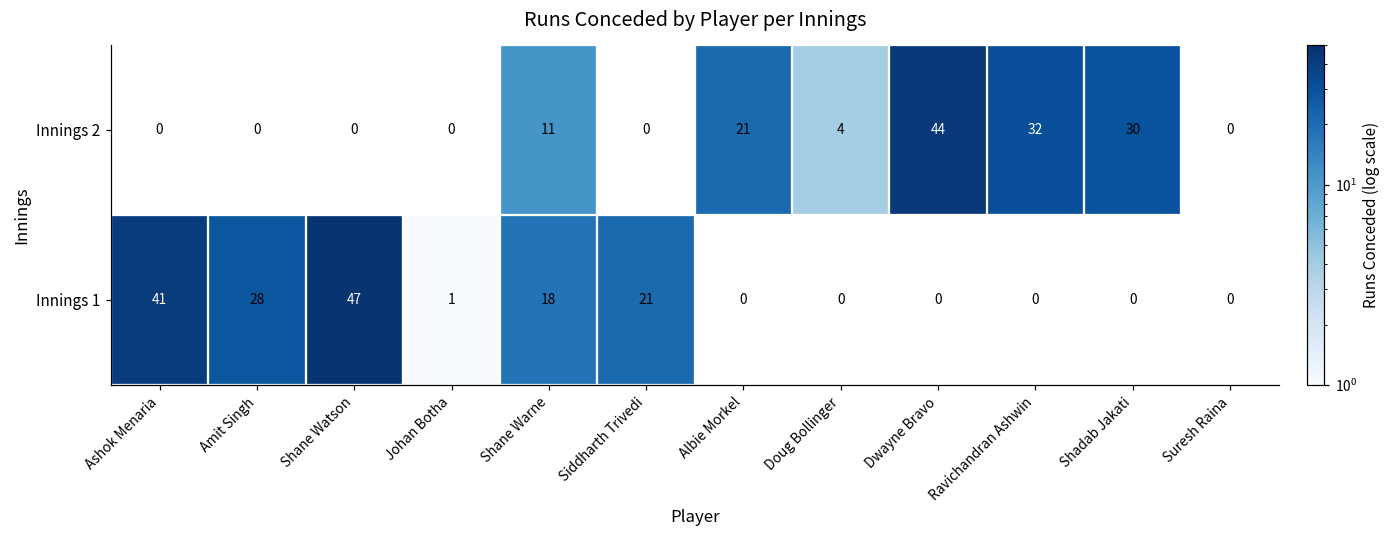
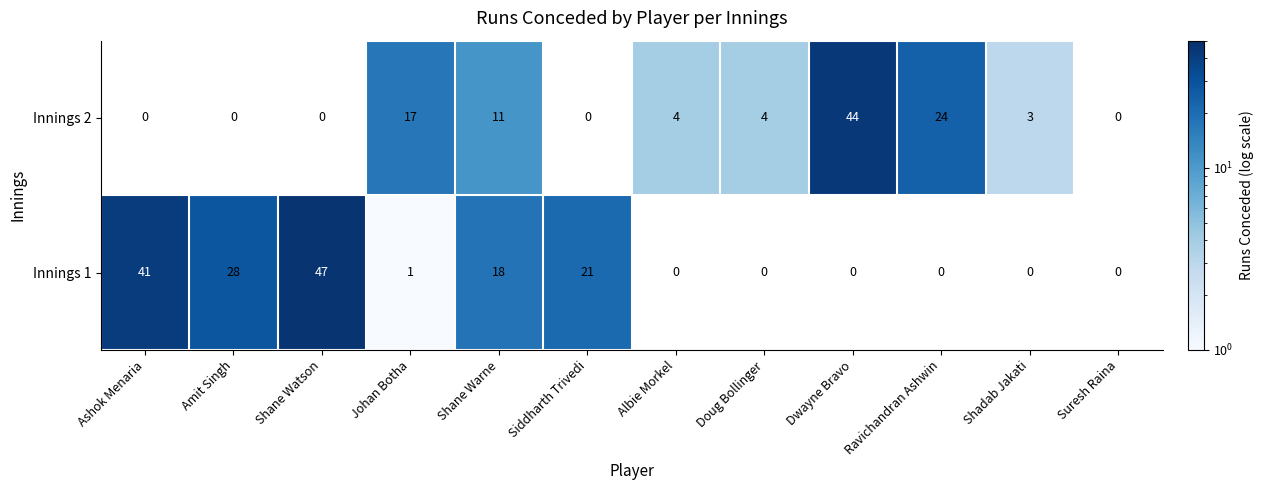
  {
    "Innings 2": {
      "Ashok Menaria": 0,
      "Amit Singh": 0,
      "Shane Watson": 0,
-     "Johan Botha": 0,
+     "Johan Botha": 17,
      "Shane Warne": 11,
      "Siddharth Trivedi": 0,
-     "Albie Morkel": 21,
+     "Albie Morkel": 4,
      "Doug Bollinger": 4,
      "Dwayne Bravo": 44,
-     "Ravichandran Ashwin": 32,
-     "Shadab Jakati": 30,
+     "Ravichandran Ashwin": 24,
+     "Shadab Jakati": 3,
      "Suresh Raina": 0
    },
    "Innings 1": {
      "Ashok Menaria": 41,
      "Amit Singh": 28,
      "Shane Watson": 47,
      "Johan Botha": 1,
      "Shane Warne": 18,
      "Siddharth Trivedi": 21,
      "Albie Morkel": 0,
      "Doug Bollinger": 0,
      "Dwayne Bravo": 0,
      "Ravichandran Ashwin": 0,
      "Shadab Jakati": 0,
      "Suresh Raina": 0
    }
  }
